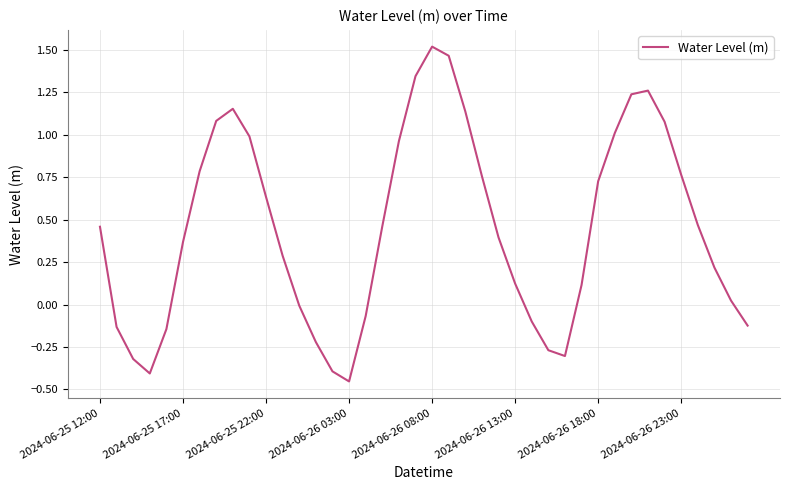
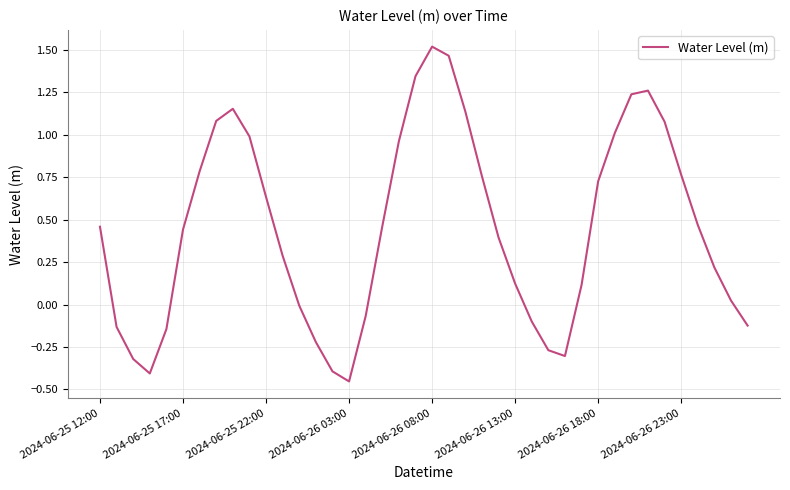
  {
    "2024-06-25 12:00": 0.46,
-   "2024-06-25 17:00": 0.37,
+   "2024-06-25 17:00": 0.44,
    "2024-06-25 22:00": 0.63,
    "2024-06-26 03:00": -0.45,
    "2024-06-26 08:00": 1.52,
    "2024-06-26 13:00": 0.12,
    "2024-06-26 18:00": 0.73,
    "2024-06-26 23:00": 0.76
  }
